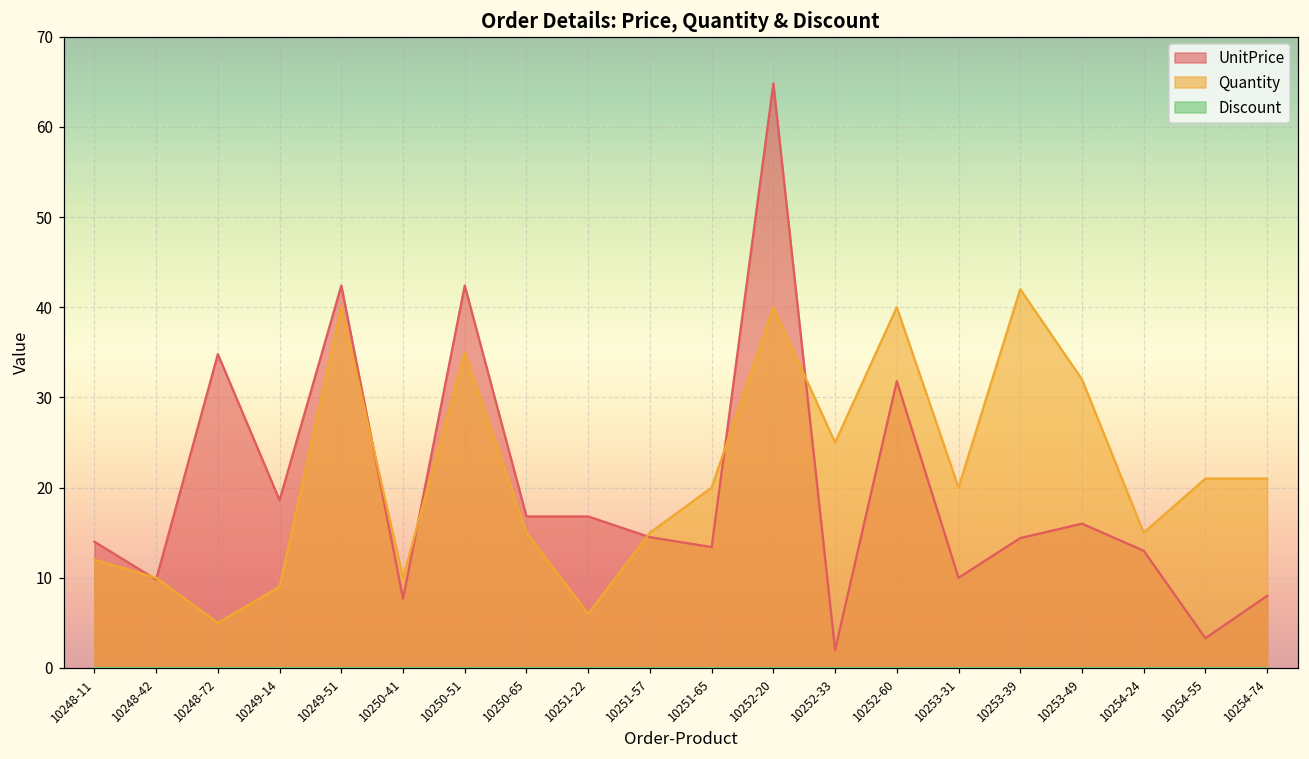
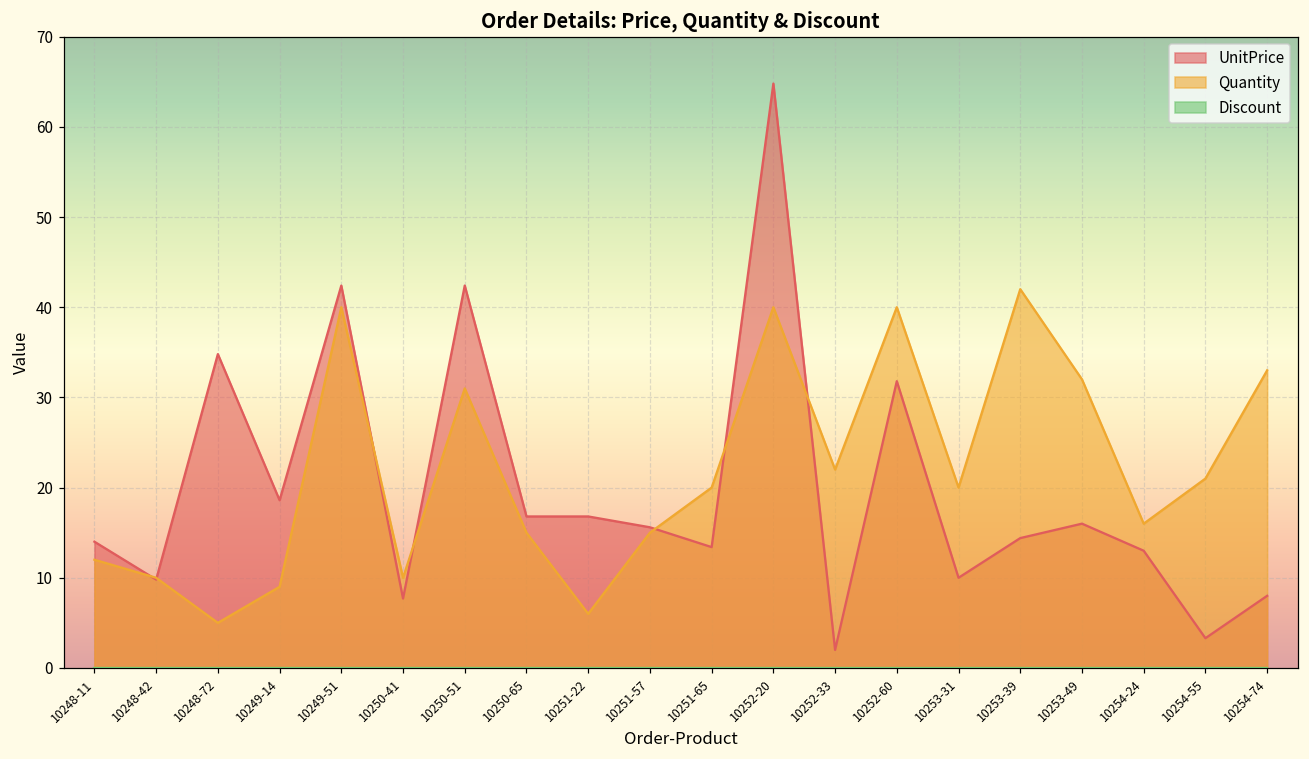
  {
    "UnitPrice": {
      "10248-11": 14,
      "10248-72": 35,
      "10249-14": 19,
      "10249-51": 42,
      "10250-41": 8,
      "10250-51": 42,
      "10250-65": 17,
      "10251-22": 17,
-     "10251-57": 15,
+     "10251-57": 16,
      "10251-65": 13,
      "10252-20": 65,
      "10252-33": 2,
      "10252-60": 32,
      "10253-31": 10,
      "10253-39": 14,
      "10253-49": 16,
      "10254-24": 13,
      "10254-55": 3,
      "10254-74": 8
    },
    "Quantity": {
      "10248-11": 12,
      "10248-72": 5,
      "10249-14": 9,
      "10249-51": 40,
      "10250-41": 10,
-     "10250-51": 35,
+     "10250-51": 31,
      "10250-65": 15,
      "10251-22": 6,
      "10251-57": 15,
      "10251-65": 20,
      "10252-20": 40,
-     "10252-33": 25,
+     "10252-33": 22,
      "10252-60": 40,
      "10253-31": 20,
      "10253-39": 42,
      "10253-49": 32,
-     "10254-24": 15,
+     "10254-24": 16,
      "10254-55": 21,
-     "10254-74": 21
+     "10254-74": 33
    },
    "Discount": {
      "10248-11": 0,
      "10248-42": 0,
      "10248-72": 0,
      "10249-14": 0,
      "10249-51": 0,
      "10250-41": 0,
      "10250-51": 0,
      "10250-65": 0,
      "10251-22": 0,
      "10251-57": 0,
      "10251-65": 0,
      "10252-20": 0,
      "10252-33": 0,
      "10252-60": 0,
      "10253-31": 0,
      "10253-39": 0,
      "10253-49": 0,
      "10254-24": 0,
      "10254-55": 0,
      "10254-74": 0
    }
  }
